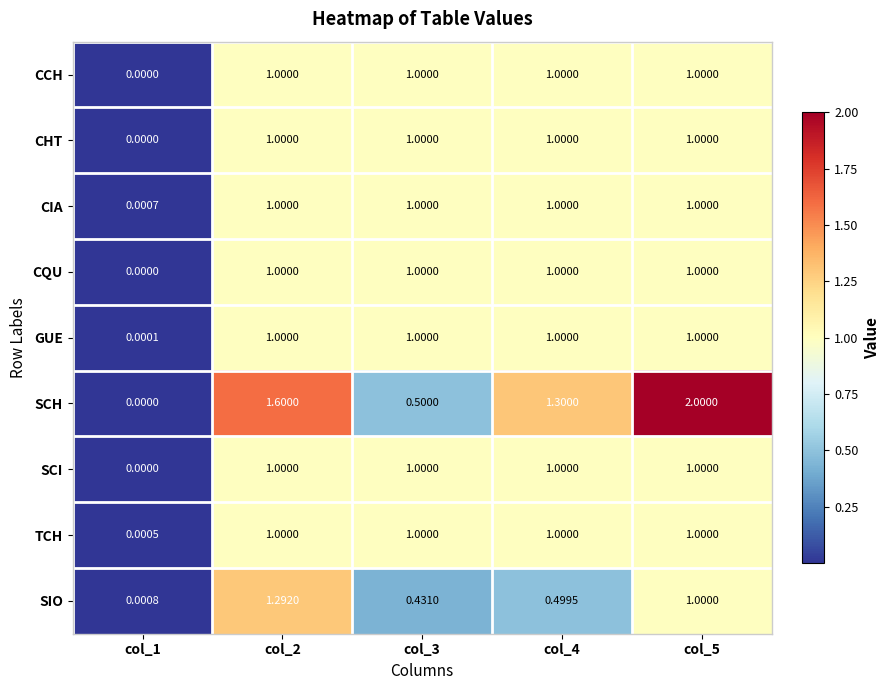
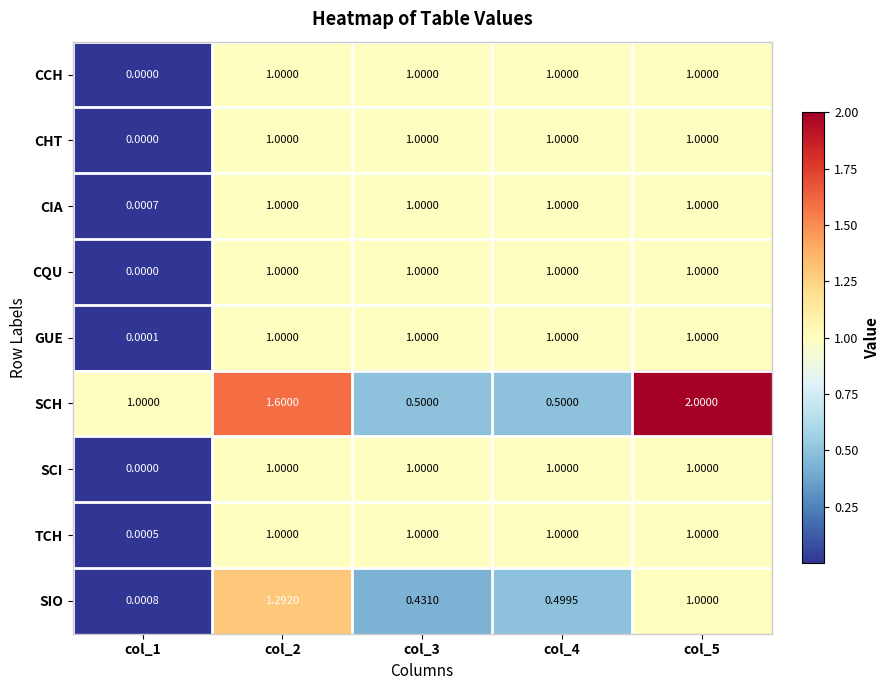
  {
    "CCH": {
      "col_1": 0.0000,
      "col_2": 1.0000,
      "col_3": 1.0000,
      "col_4": 1.0000,
      "col_5": 1.0000
    },
    "CHT": {
      "col_1": 0.0000,
      "col_2": 1.0000,
      "col_3": 1.0000,
      "col_4": 1.0000,
      "col_5": 1.0000
    },
    "CIA": {
      "col_1": 0.0007,
      "col_2": 1.0000,
      "col_3": 1.0000,
      "col_4": 1.0000,
      "col_5": 1.0000
    },
    "CQU": {
      "col_1": 0.0000,
      "col_2": 1.0000,
      "col_3": 1.0000,
      "col_4": 1.0000,
      "col_5": 1.0000
    },
    "GUE": {
      "col_1": 0.0001,
      "col_2": 1.0000,
      "col_3": 1.0000,
      "col_4": 1.0000,
      "col_5": 1.0000
    },
    "SCH": {
-     "col_1": 0.0000,
+     "col_1": 1.0000,
      "col_2": 1.6000,
      "col_3": 0.5000,
-     "col_4": 1.3000,
+     "col_4": 0.5000,
      "col_5": 2.0000
    },
    "SCI": {
      "col_1": 0.0000,
      "col_2": 1.0000,
      "col_3": 1.0000,
      "col_4": 1.0000,
      "col_5": 1.0000
    },
    "TCH": {
      "col_1": 0.0005,
      "col_2": 1.0000,
      "col_3": 1.0000,
      "col_4": 1.0000,
      "col_5": 1.0000
    },
    "SIO": {
      "col_1": 0.0008,
      "col_2": 1.2920,
      "col_3": 0.4310,
      "col_4": 0.4995,
      "col_5": 1.0000
    }
  }
